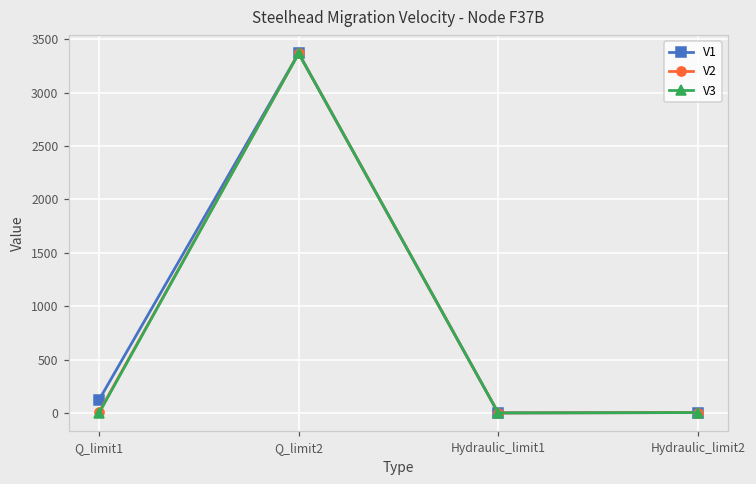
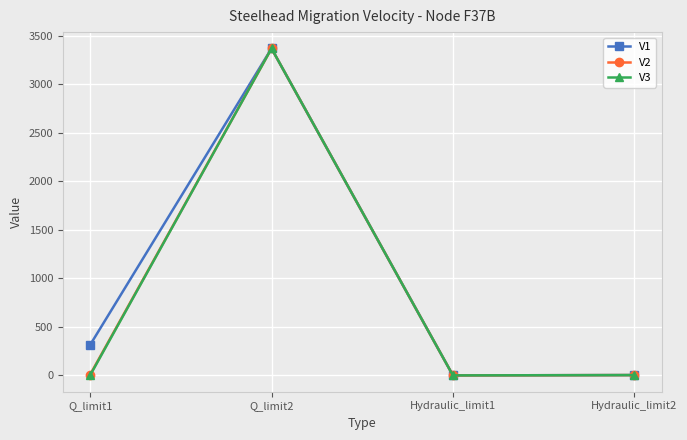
  {
    "V1": {
-     "Q_limit1": 100
+     "Q_limit1": 300
    },
    "V3": {
      "Q_limit1": 0
    }
  }
